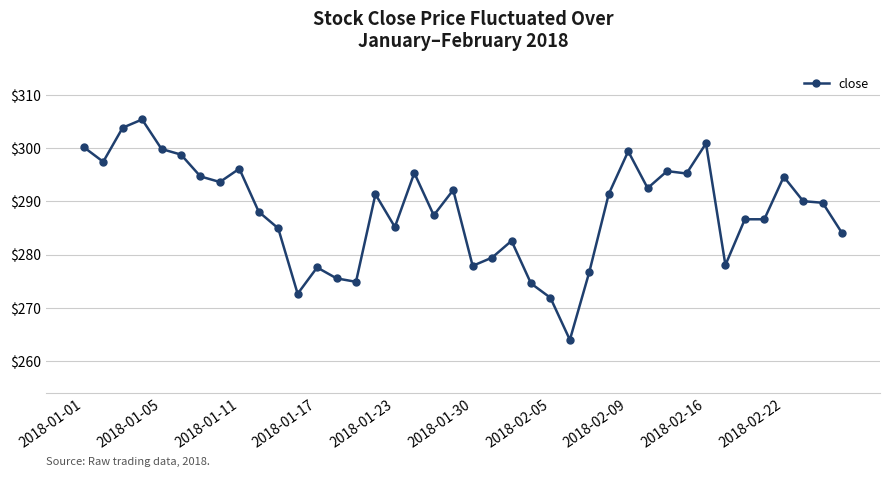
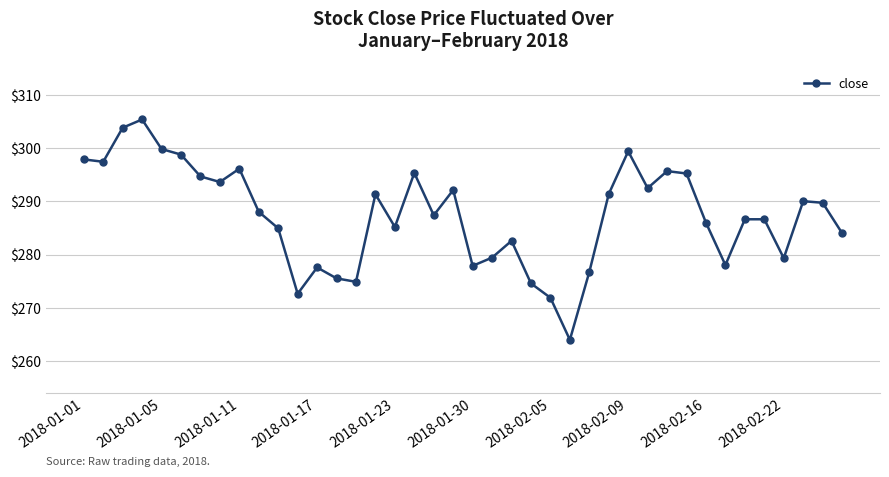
  {
-   "2018-01-01": "$300",
+   "2018-01-01": "$298",
    "2018-01-05": "$300",
    "2018-01-11": "$296",
    "2018-01-17": "$278",
    "2018-01-23": "$285",
    "2018-01-30": "$278",
    "2018-02-05": "$272",
    "2018-02-09": "$299",
-   "2018-02-16": "$301",
-   "2018-02-22": "$295"
+   "2018-02-16": "$286",
+   "2018-02-22": "$279"
  }
